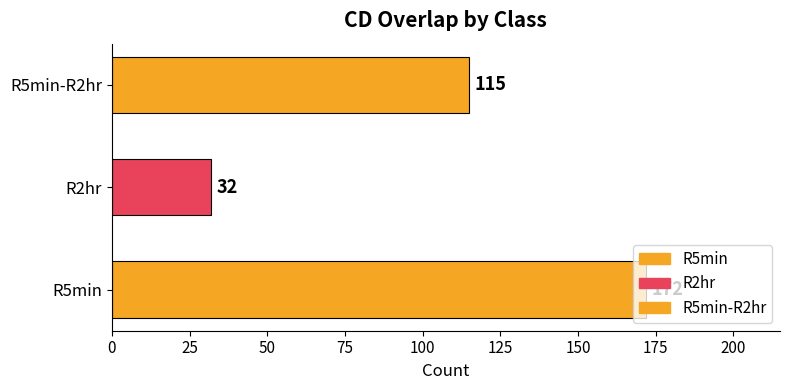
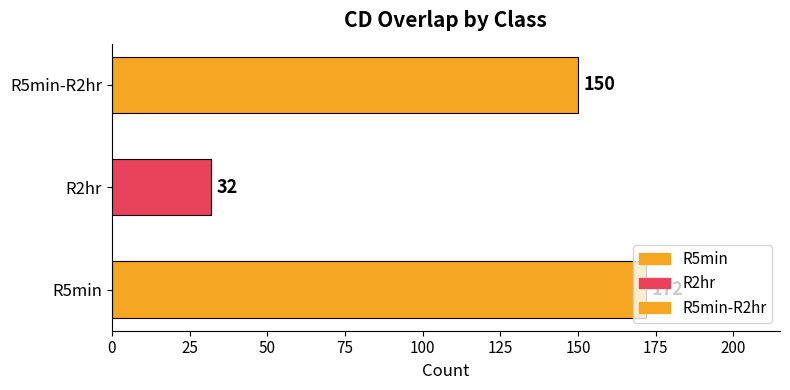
  {
-   "R5min-R2hr": 115,
+   "R5min-R2hr": 150,
    "R2hr": 32
  }
